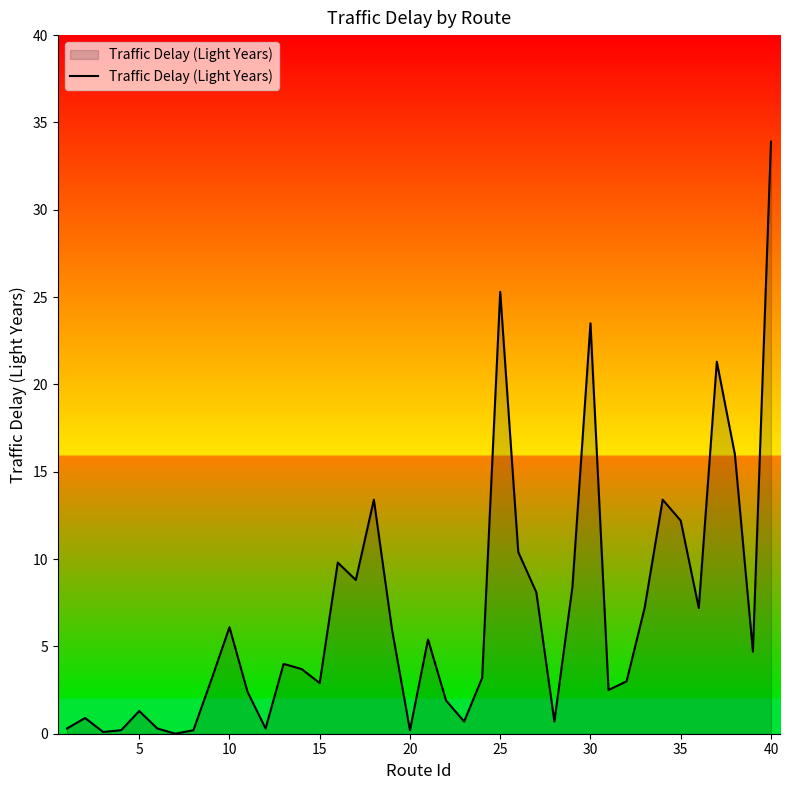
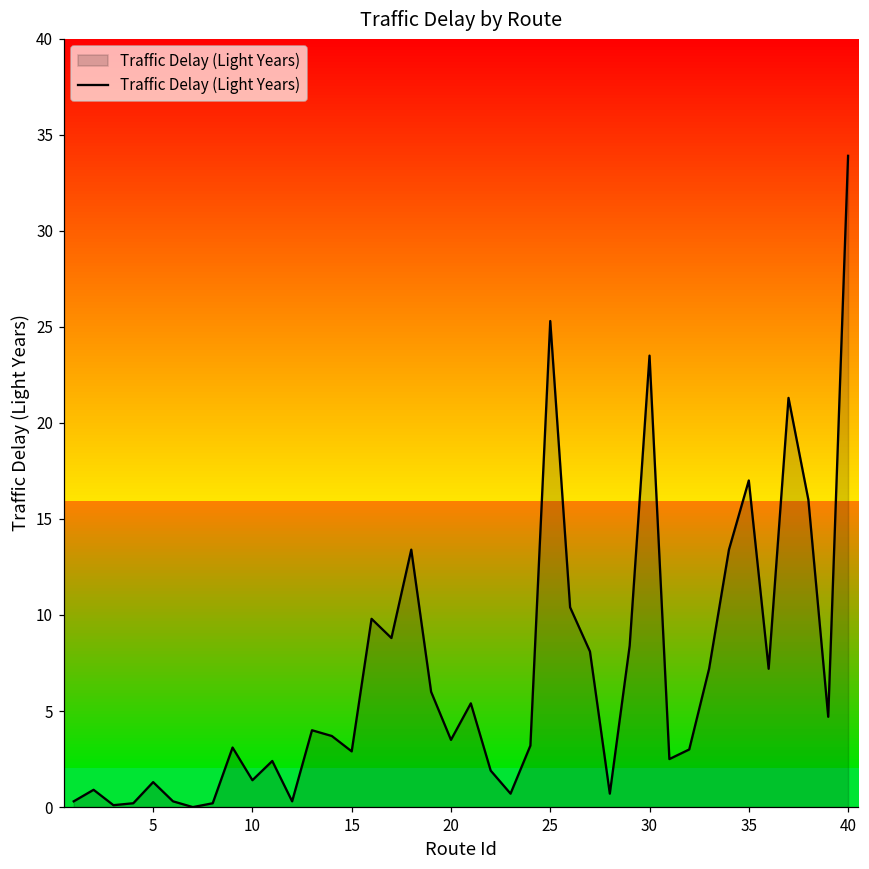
  {
    "5": 1.3,
-   "10": 6.1,
+   "10": 1.4,
    "15": 2.9,
-   "20": 0.2,
+   "20": 3.5,
    "25": 25.3,
    "30": 23.5,
-   "35": 12.2,
+   "35": 17.0,
    "40": 33.9
  }
